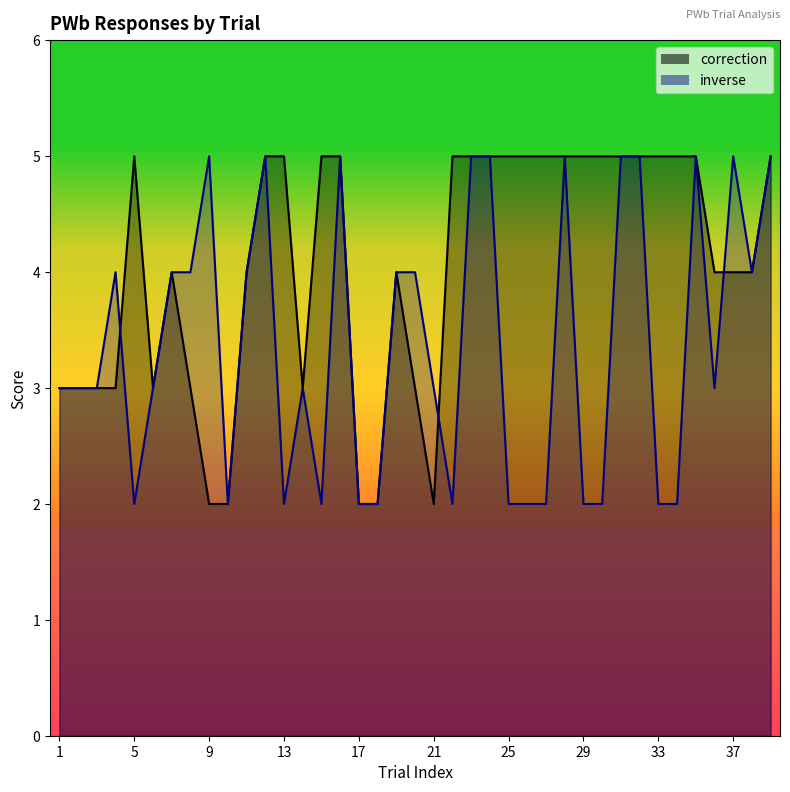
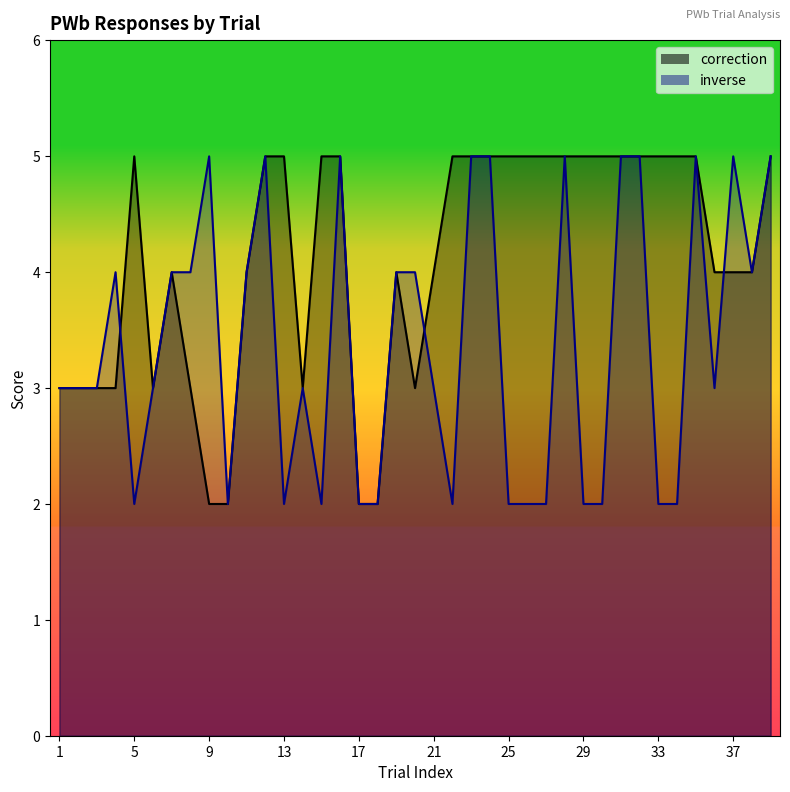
  {
    "correction": {
      "5": 5,
      "9": 2,
      "13": 5,
-     "21": 2,
+     "21": 4,
      "25": 5,
      "29": 5,
      "33": 5,
      "37": 4
    },
    "inverse": {
      "5": 2,
      "9": 5,
      "13": 2,
      "21": 3,
      "25": 2,
      "29": 2,
      "33": 2,
      "37": 5
    }
  }
